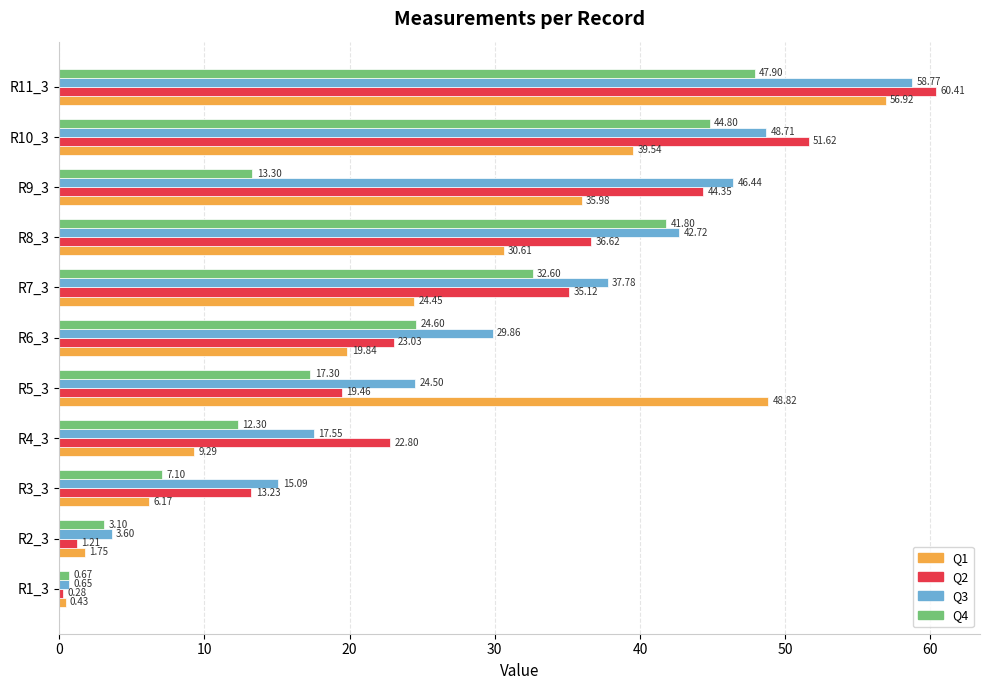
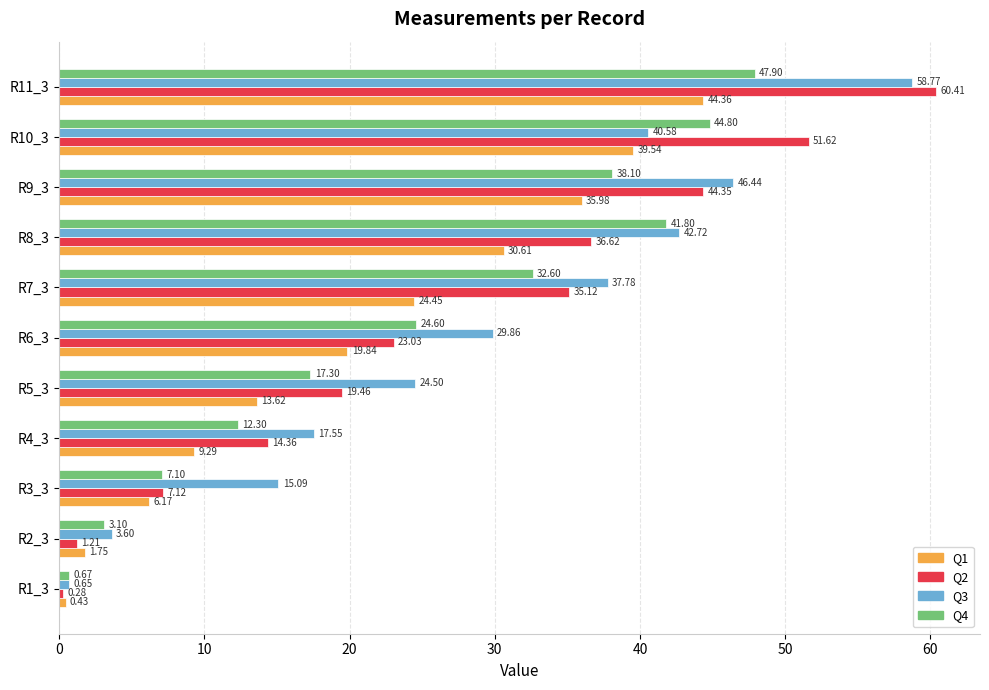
  {
    "Q1": {
-     "R11_3": 56.92,
+     "R11_3": 44.36,
      "R10_3": 39.54,
      "R9_3": 35.98,
      "R8_3": 30.61,
      "R7_3": 24.45,
      "R6_3": 19.84,
-     "R5_3": 48.82,
+     "R5_3": 13.62,
      "R4_3": 9.29,
      "R3_3": 6.17,
      "R2_3": 1.75,
      "R1_3": 0.43
    },
    "Q2": {
      "R11_3": 60.41,
      "R10_3": 51.62,
      "R9_3": 44.35,
      "R8_3": 36.62,
      "R7_3": 35.12,
      "R6_3": 23.03,
      "R5_3": 19.46,
-     "R4_3": 22.80,
-     "R3_3": 13.23,
+     "R4_3": 14.36,
+     "R3_3": 7.12,
      "R2_3": 1.21,
      "R1_3": 0.28
    },
    "Q3": {
      "R11_3": 58.77,
-     "R10_3": 48.71,
+     "R10_3": 40.58,
      "R9_3": 46.44,
      "R8_3": 42.72,
      "R7_3": 37.78,
      "R6_3": 29.86,
      "R5_3": 24.50,
      "R4_3": 17.55,
      "R3_3": 15.09,
      "R2_3": 3.60,
      "R1_3": 0.65
    },
    "Q4": {
      "R11_3": 47.90,
      "R10_3": 44.80,
-     "R9_3": 13.30,
+     "R9_3": 38.10,
      "R8_3": 41.80,
      "R7_3": 32.60,
      "R6_3": 24.60,
      "R5_3": 17.30,
      "R4_3": 12.30,
      "R3_3": 7.10,
      "R2_3": 3.10,
      "R1_3": 0.67
    }
  }
